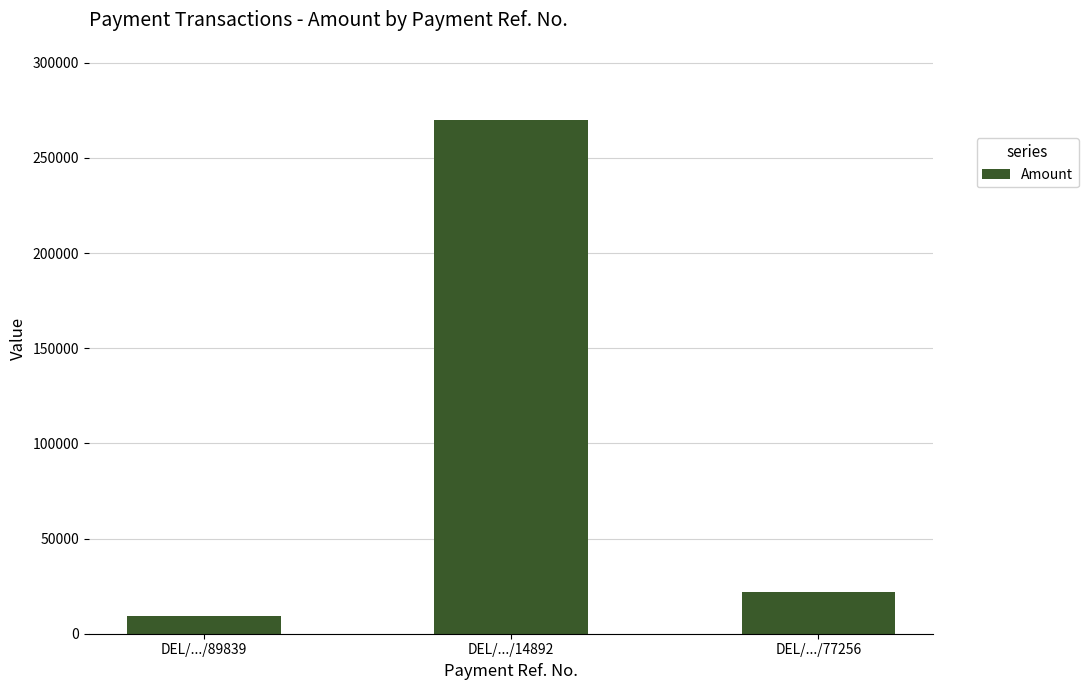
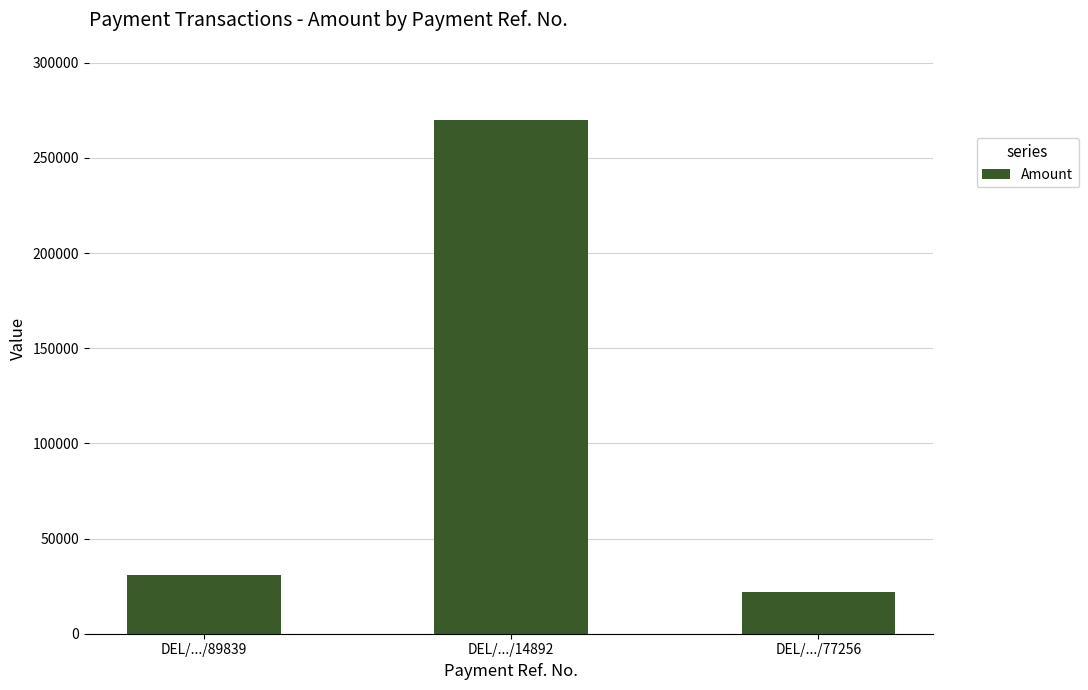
  {
-   "DEL/.../89839": 9000,
+   "DEL/.../89839": 31000,
    "DEL/.../14892": 270000,
    "DEL/.../77256": 22000
  }
